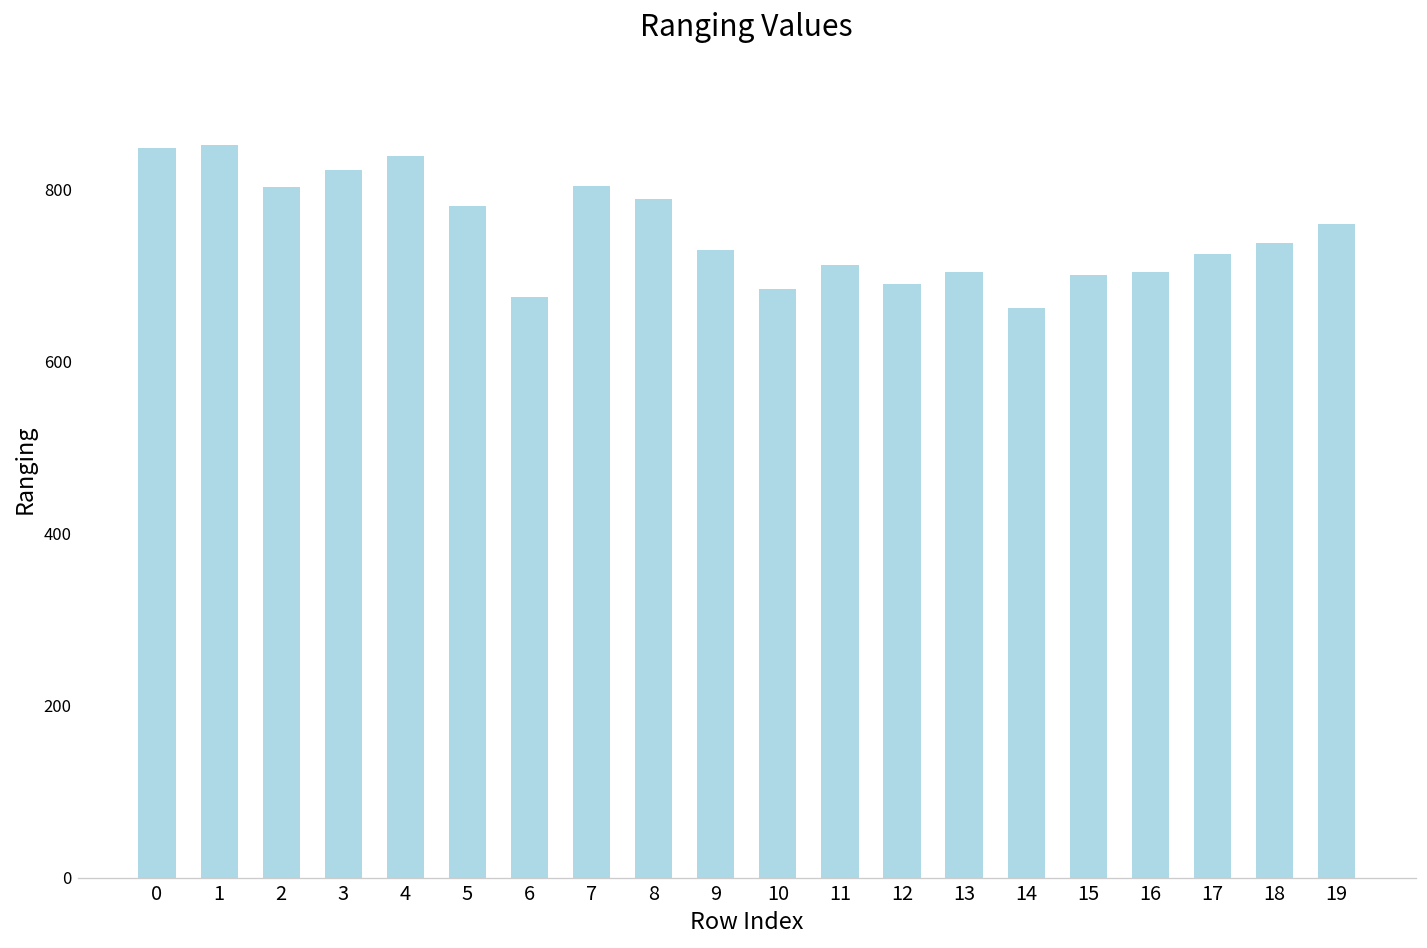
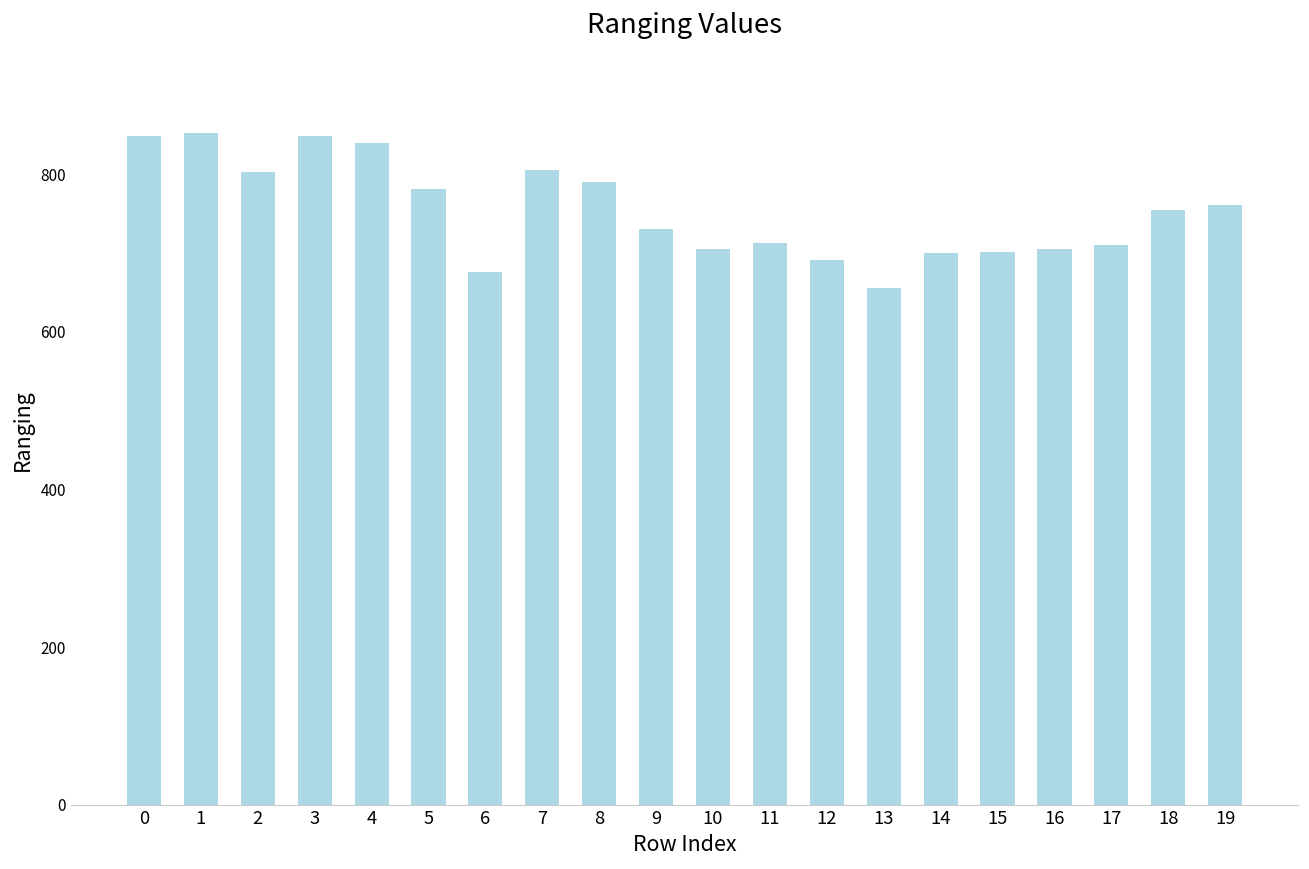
  {
    "0": 850,
    "1": 850,
    "2": 800,
-   "3": 820,
+   "3": 850,
    "4": 840,
    "5": 780,
    "6": 680,
    "7": 810,
    "8": 790,
    "9": 730,
-   "10": 690,
+   "10": 710,
    "11": 710,
    "12": 690,
-   "13": 710,
-   "14": 660,
+   "13": 660,
+   "14": 700,
    "15": 700,
    "16": 710,
-   "17": 730,
-   "18": 740,
+   "17": 710,
+   "18": 760,
    "19": 760
  }
